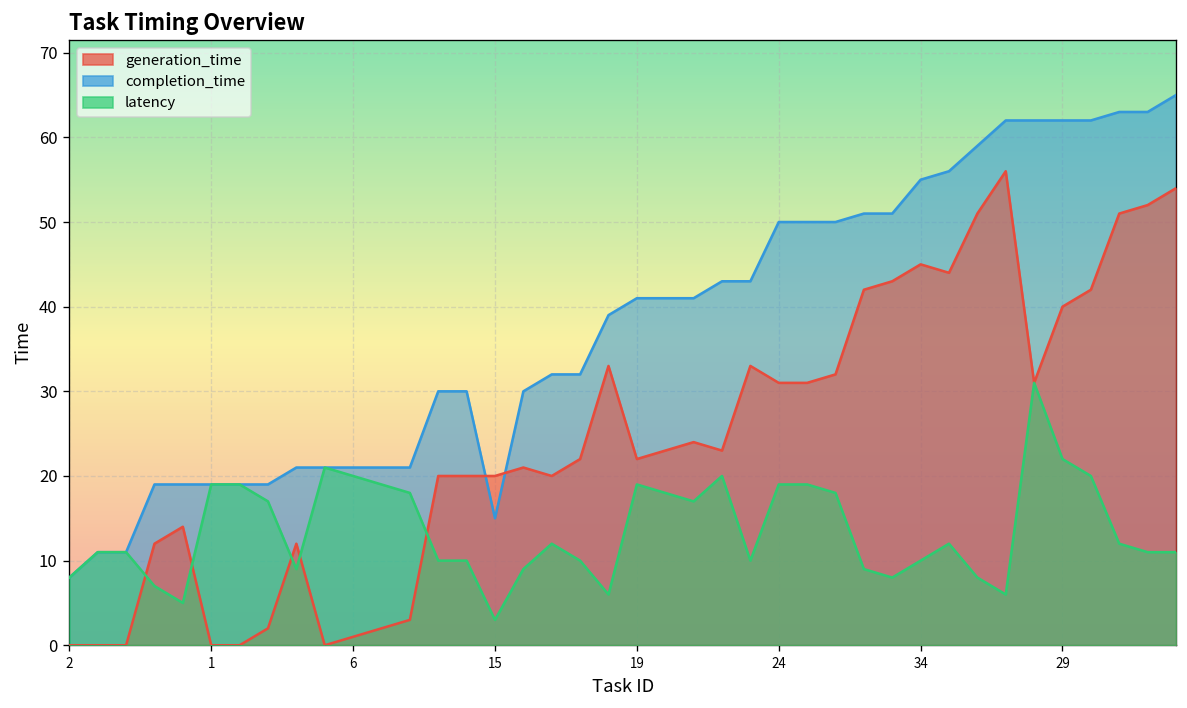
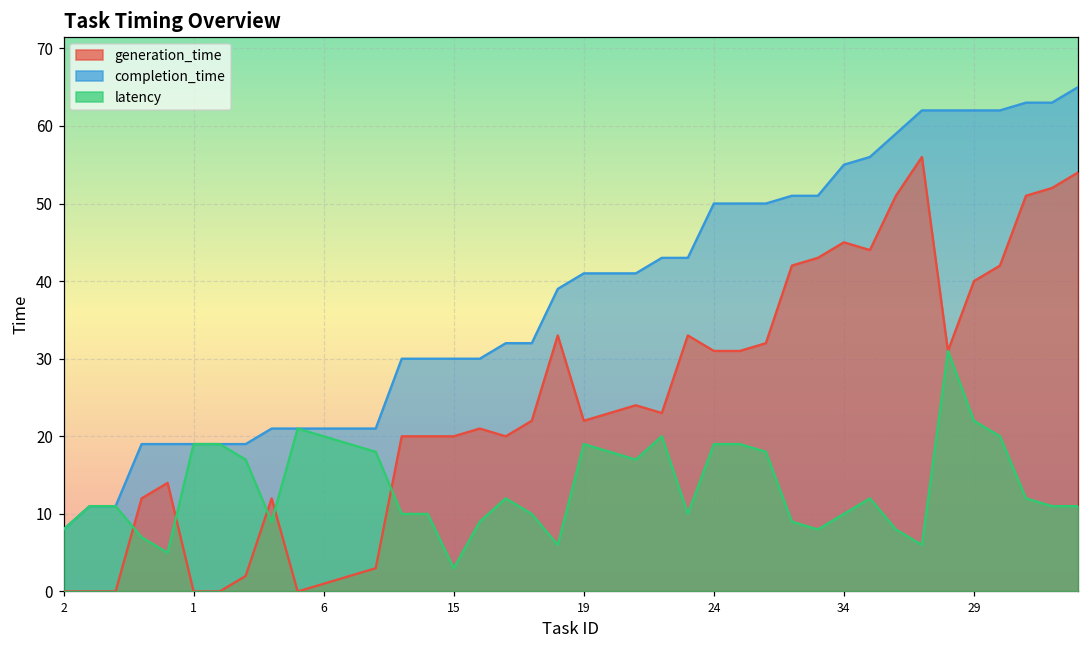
  {
    "completion_time": {
-     "15": 15
+     "15": 30
    },
    "generation_time": {
      "15": 20
    },
    "latency": {
      "15": 3
    }
  }
